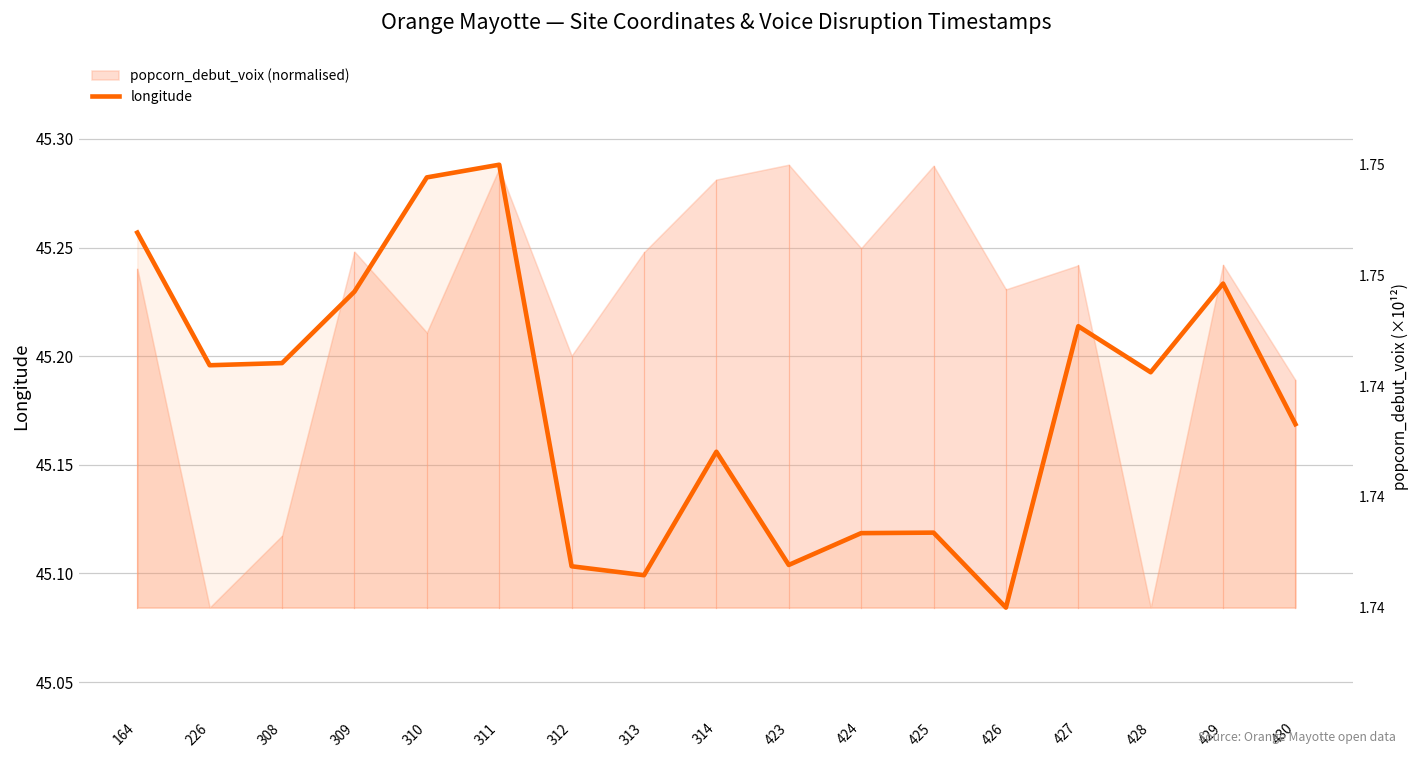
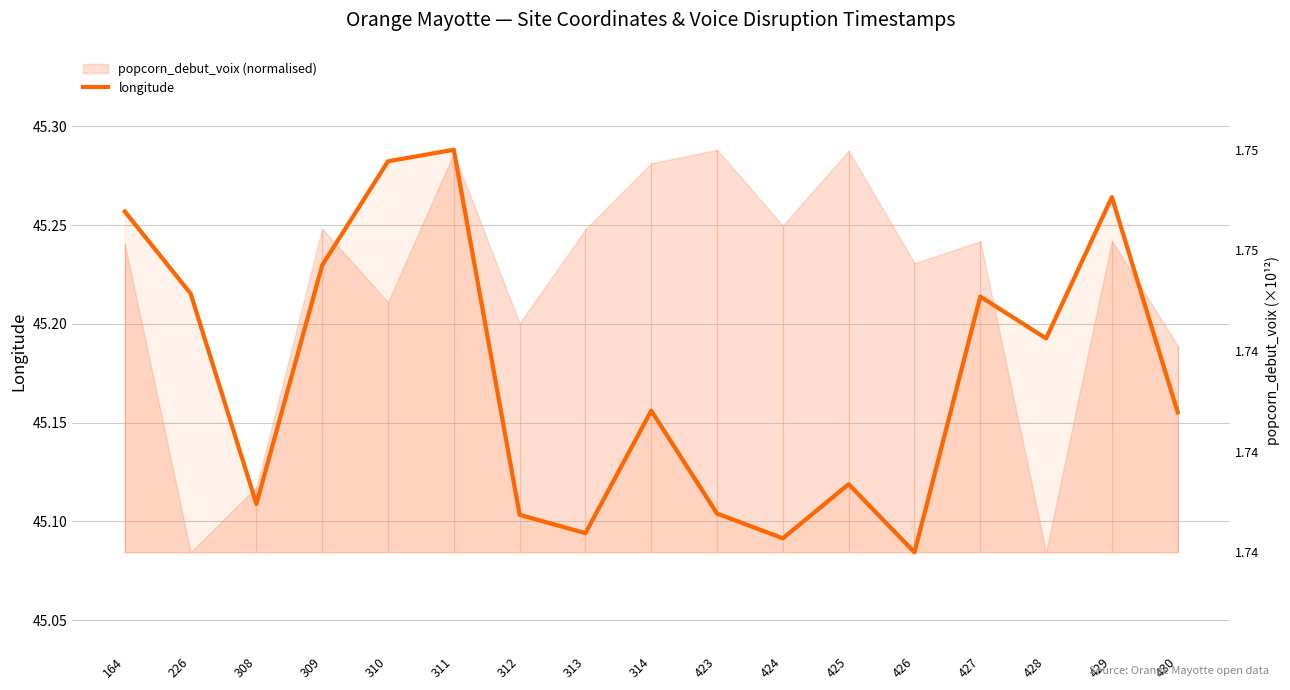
  {
    "longitude": {
      "164": 45.257,
-     "226": 45.196,
-     "308": 45.197,
+     "226": 45.215,
+     "308": 45.109,
      "309": 45.230,
      "310": 45.282,
      "311": 45.288,
      "312": 45.103,
-     "313": 45.099,
+     "313": 45.094,
      "314": 45.156,
      "423": 45.104,
-     "424": 45.119,
+     "424": 45.091,
      "425": 45.119,
      "427": 45.214,
      "428": 45.193,
-     "429": 45.233,
-     "430": 45.169
+     "429": 45.264,
+     "430": 45.155
    }
  }
